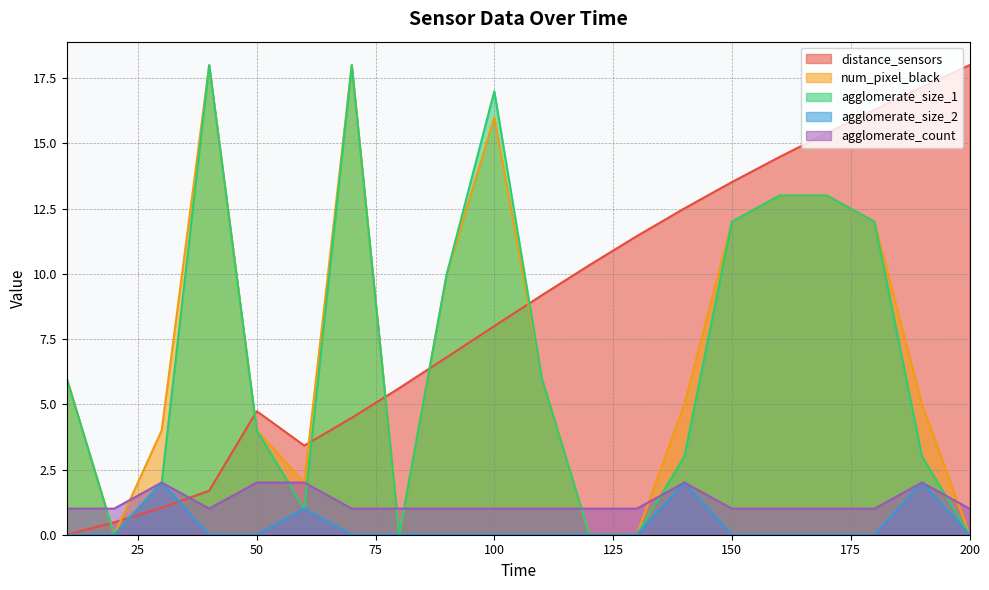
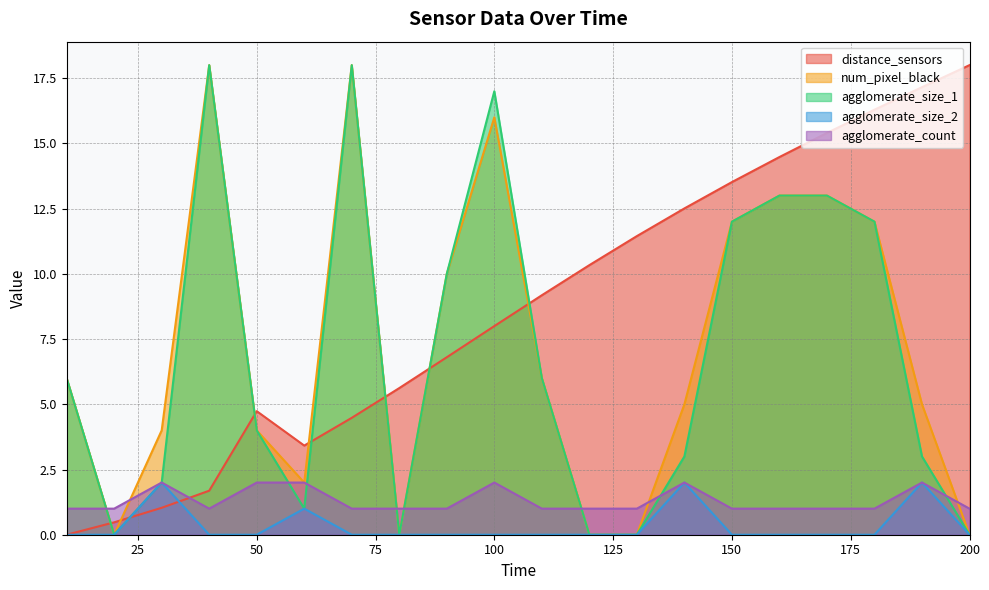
  {
    "distance_sensors": {
      "50": 4.7,
      "100": 8,
      "150": 13.5,
      "200": 18
    },
    "num_pixel_black": {
      "100": 16
    },
    "agglomerate_size_1": {
      "100": 17
    },
    "agglomerate_size_2": {
      "50": 0,
      "100": 0,
      "150": 0
    },
    "agglomerate_count": {
      "50": 2,
-     "100": 1,
+     "100": 2,
      "150": 1,
      "200": 1
    }
  }
